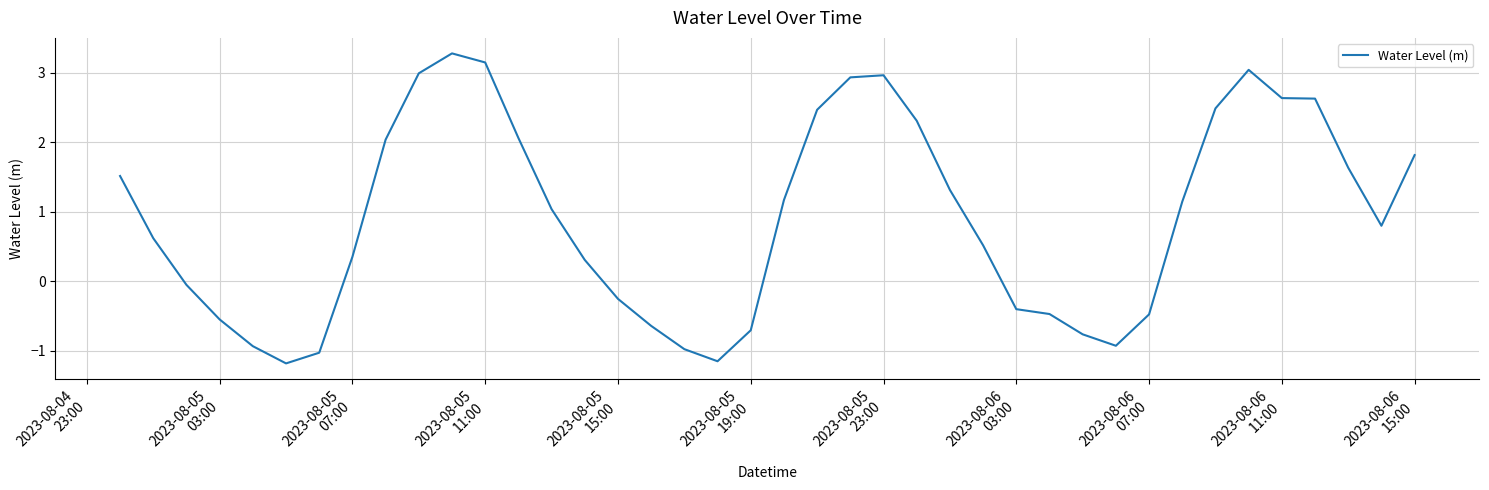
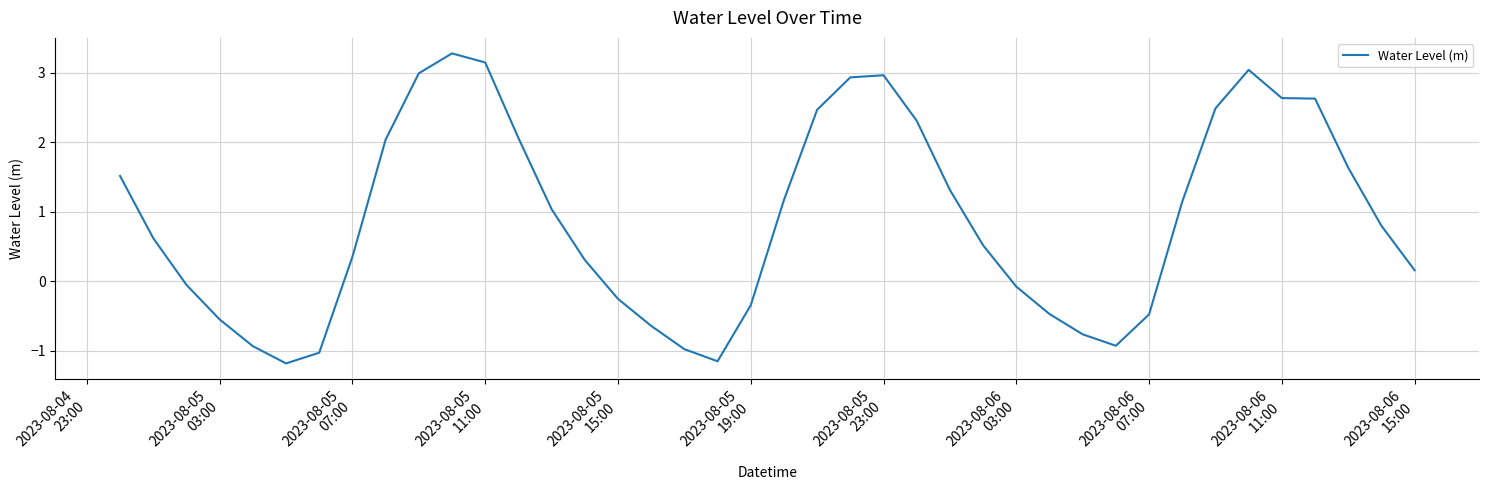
  {
    "2023-08-05 03:00": -0.5,
    "2023-08-05 07:00": 0.4,
    "2023-08-05 11:00": 3.2,
    "2023-08-05 15:00": -0.3,
-   "2023-08-05 19:00": -0.7,
+   "2023-08-05 19:00": -0.3,
    "2023-08-05 23:00": 3.0,
-   "2023-08-06 03:00": -0.4,
+   "2023-08-06 03:00": -0.1,
    "2023-08-06 07:00": -0.5,
    "2023-08-06 11:00": 2.6,
-   "2023-08-06 15:00": 1.8
+   "2023-08-06 15:00": 0.2
  }
